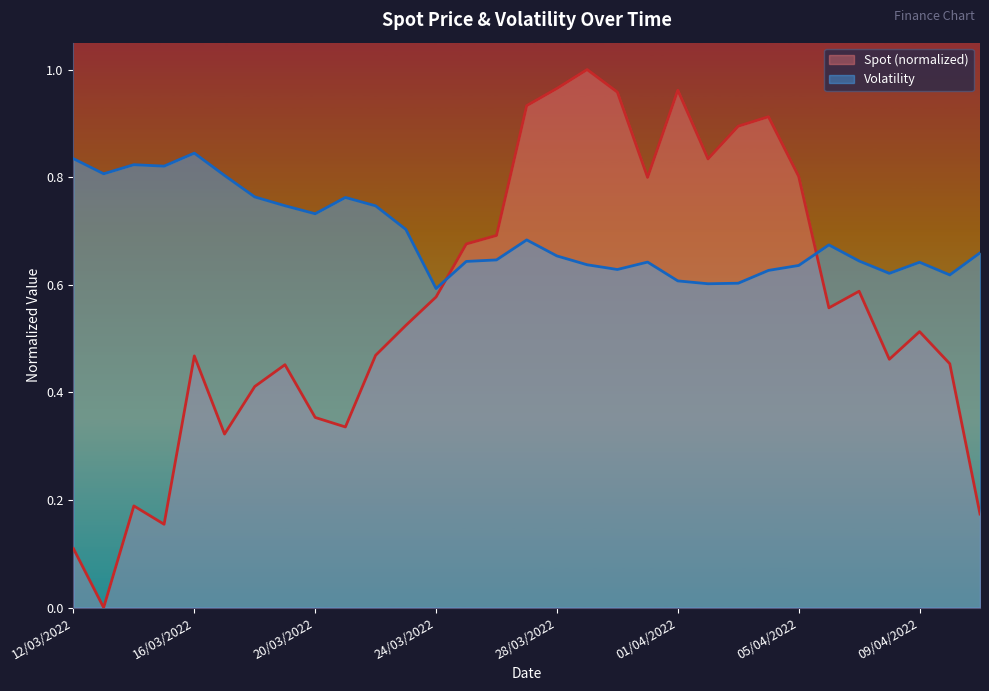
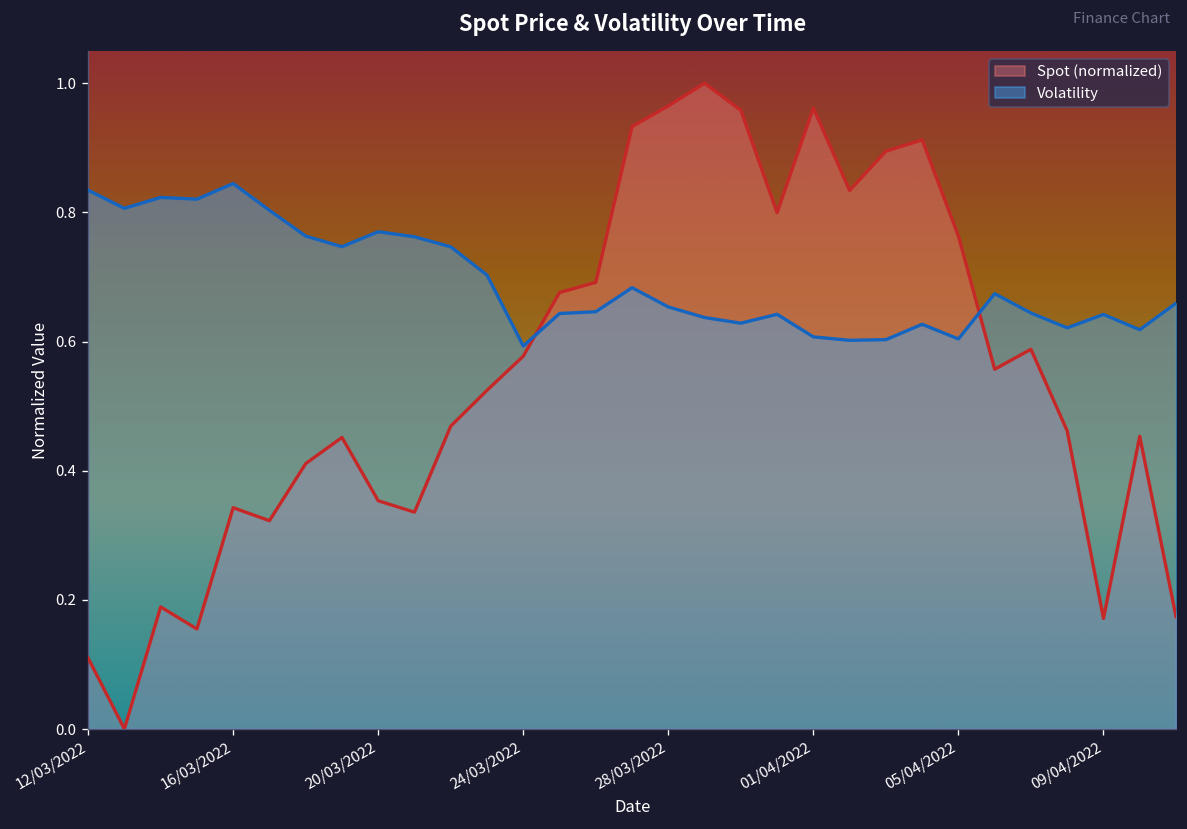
  {
    "Spot (normalized)": {
      "12/03/2022": 0.11,
-     "16/03/2022": 0.47,
+     "16/03/2022": 0.34,
      "20/03/2022": 0.35,
      "24/03/2022": 0.58,
      "28/03/2022": 0.96,
      "01/04/2022": 0.96,
-     "05/04/2022": 0.80,
-     "09/04/2022": 0.51
+     "05/04/2022": 0.76,
+     "09/04/2022": 0.17
    },
    "Volatility": {
      "12/03/2022": 0.83,
      "16/03/2022": 0.84,
-     "20/03/2022": 0.73,
+     "20/03/2022": 0.77,
      "24/03/2022": 0.59,
      "28/03/2022": 0.65,
      "01/04/2022": 0.61,
-     "05/04/2022": 0.64,
+     "05/04/2022": 0.60,
      "09/04/2022": 0.64
    }
  }
